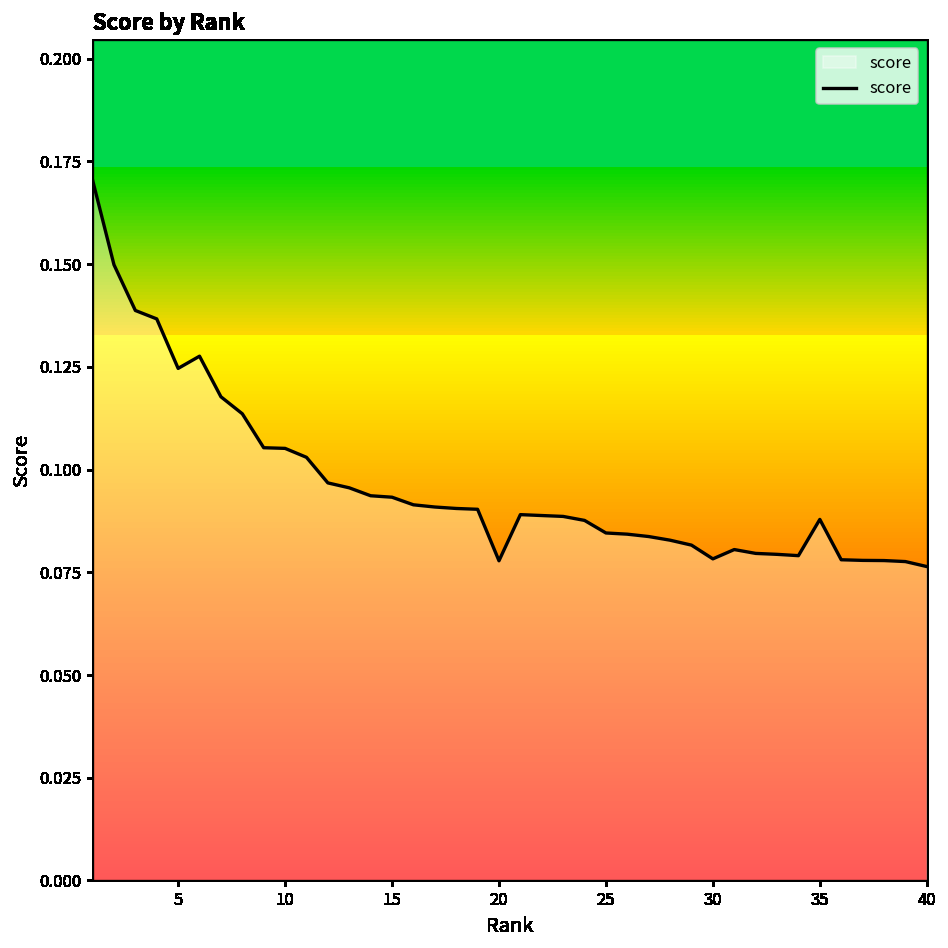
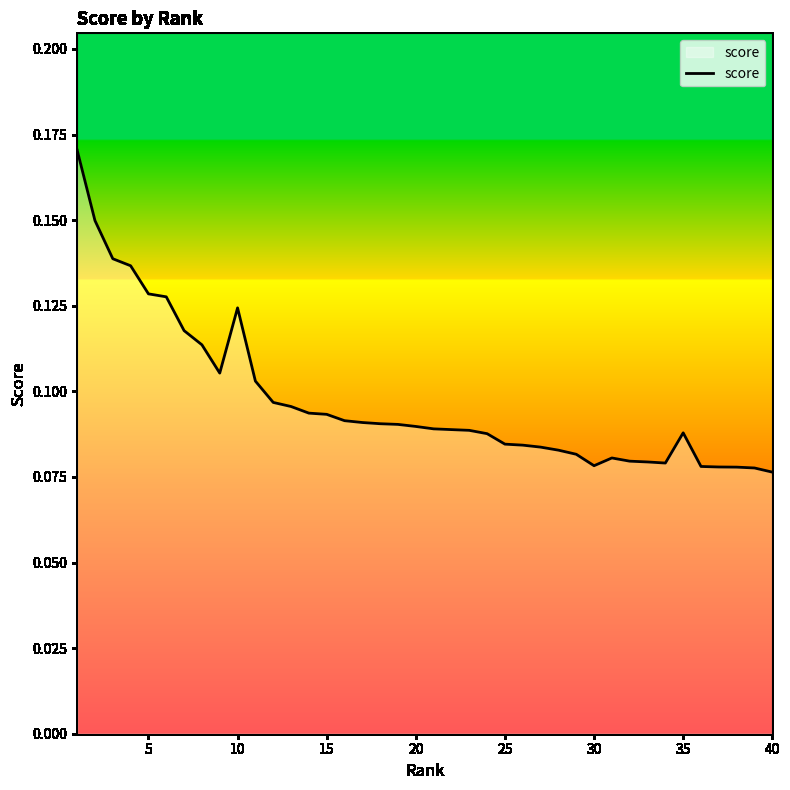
  {
-   "5": 0.125,
-   "10": 0.105,
+   "5": 0.128,
+   "10": 0.124,
    "15": 0.093,
-   "20": 0.078,
+   "20": 0.090,
    "25": 0.085,
    "30": 0.078,
    "35": 0.088,
    "40": 0.076
  }
